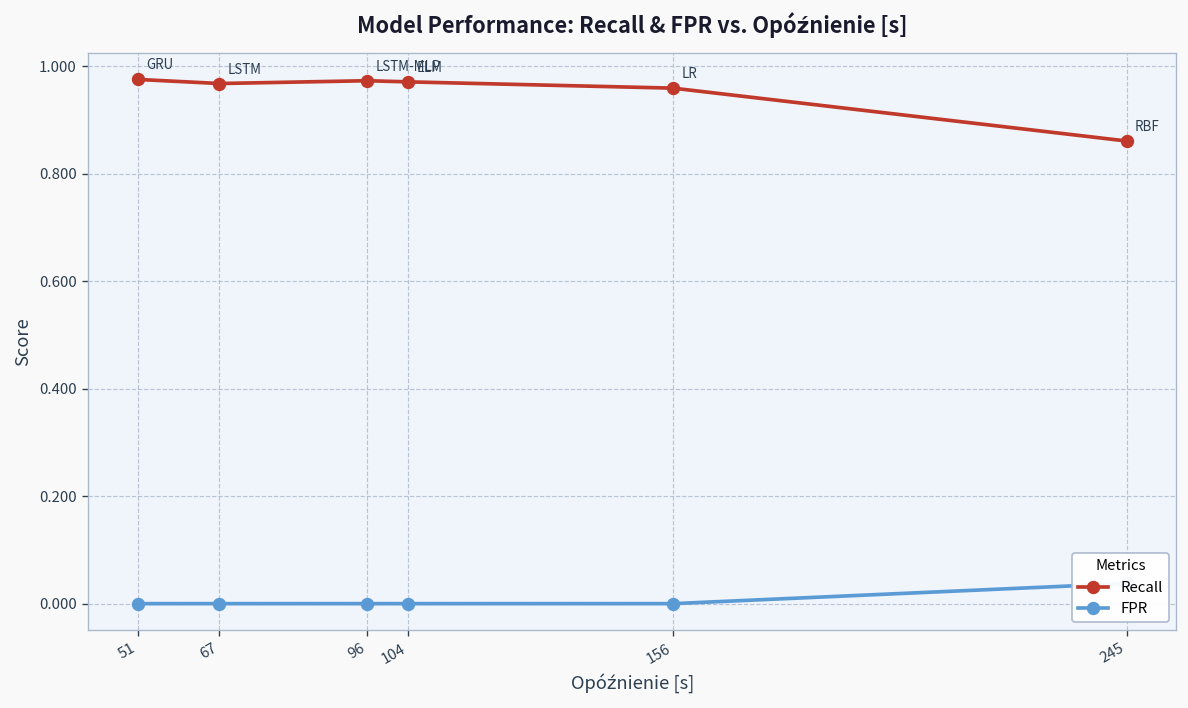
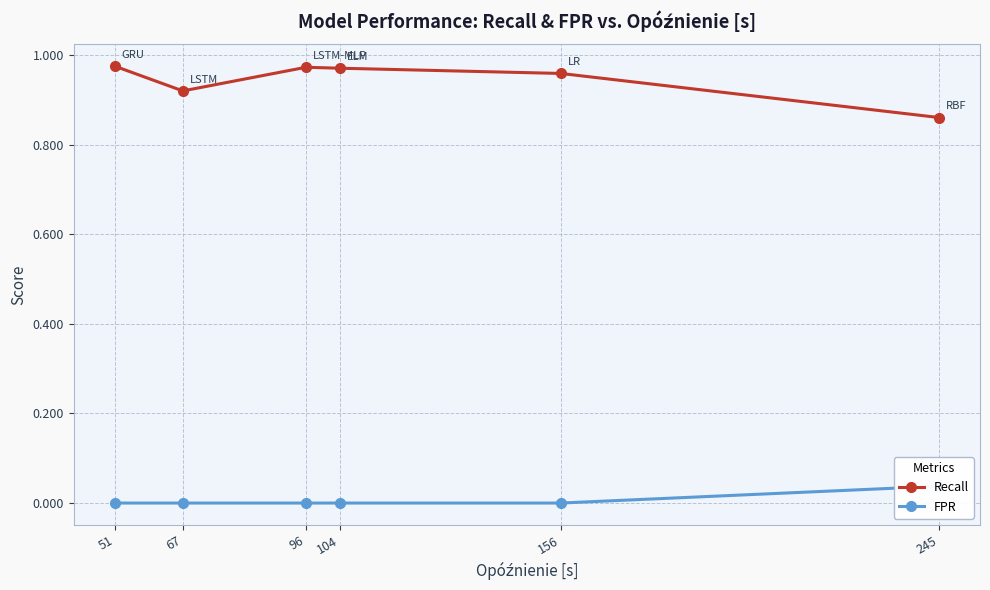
  {
    "Recall": {
      "51": 0.98,
-     "67": 0.97,
+     "67": 0.92,
      "96": 0.97,
      "104": 0.97,
      "156": 0.96,
      "245": 0.86
    },
    "FPR": {
      "51": 0.00,
      "67": 0.00,
      "96": 0.00,
      "104": 0.00,
      "156": 0.00
    }
  }
